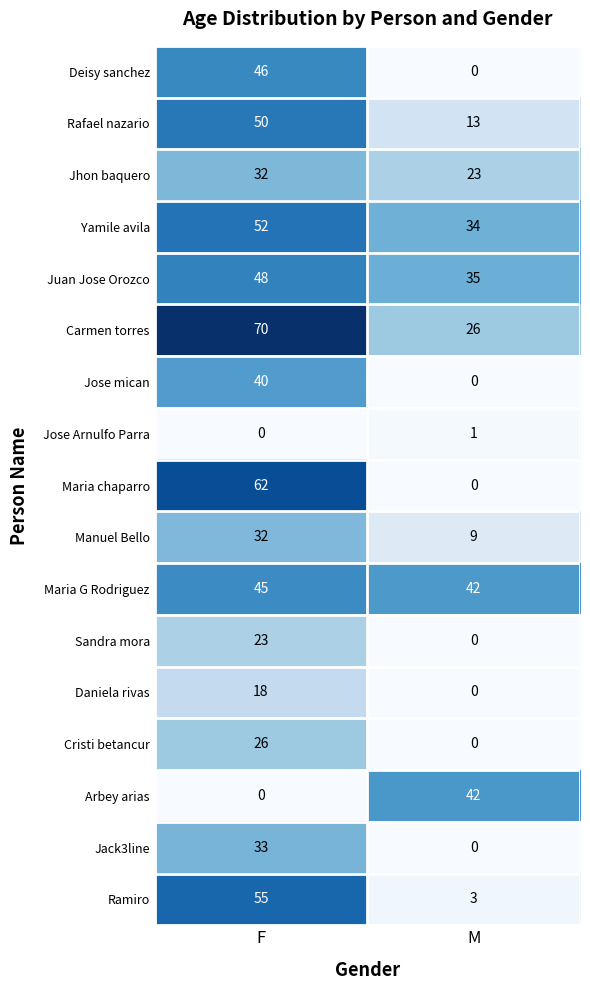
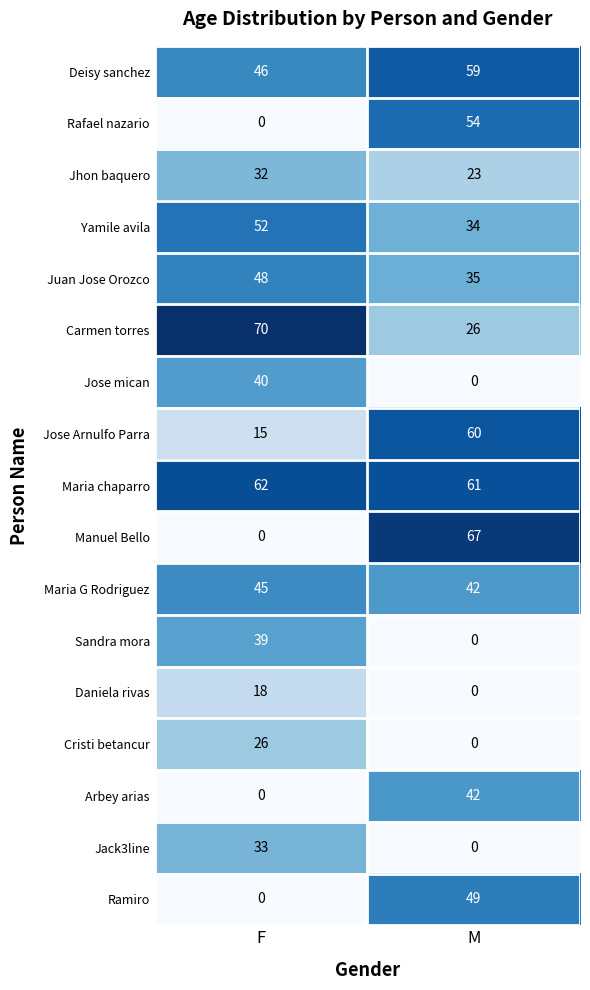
  {
    "Deisy sanchez": {
      "F": 46,
-     "M": 0
+     "M": 59
    },
    "Rafael nazario": {
-     "F": 50,
-     "M": 13
+     "F": 0,
+     "M": 54
    },
    "Jhon baquero": {
      "F": 32,
      "M": 23
    },
    "Yamile avila": {
      "F": 52,
      "M": 34
    },
    "Juan Jose Orozco": {
      "F": 48,
      "M": 35
    },
    "Carmen torres": {
      "F": 70,
      "M": 26
    },
    "Jose mican": {
      "F": 40,
      "M": 0
    },
    "Jose Arnulfo Parra": {
-     "F": 0,
-     "M": 1
+     "F": 15,
+     "M": 60
    },
    "Maria chaparro": {
      "F": 62,
-     "M": 0
+     "M": 61
    },
    "Manuel Bello": {
-     "F": 32,
-     "M": 9
+     "F": 0,
+     "M": 67
    },
    "Maria G Rodriguez": {
      "F": 45,
      "M": 42
    },
    "Sandra mora": {
-     "F": 23,
+     "F": 39,
      "M": 0
    },
    "Daniela rivas": {
      "F": 18,
      "M": 0
    },
    "Cristi betancur": {
      "F": 26,
      "M": 0
    },
    "Arbey arias": {
      "F": 0,
      "M": 42
    },
    "Jack3line": {
      "F": 33,
      "M": 0
    },
    "Ramiro": {
-     "F": 55,
-     "M": 3
+     "F": 0,
+     "M": 49
    }
  }
